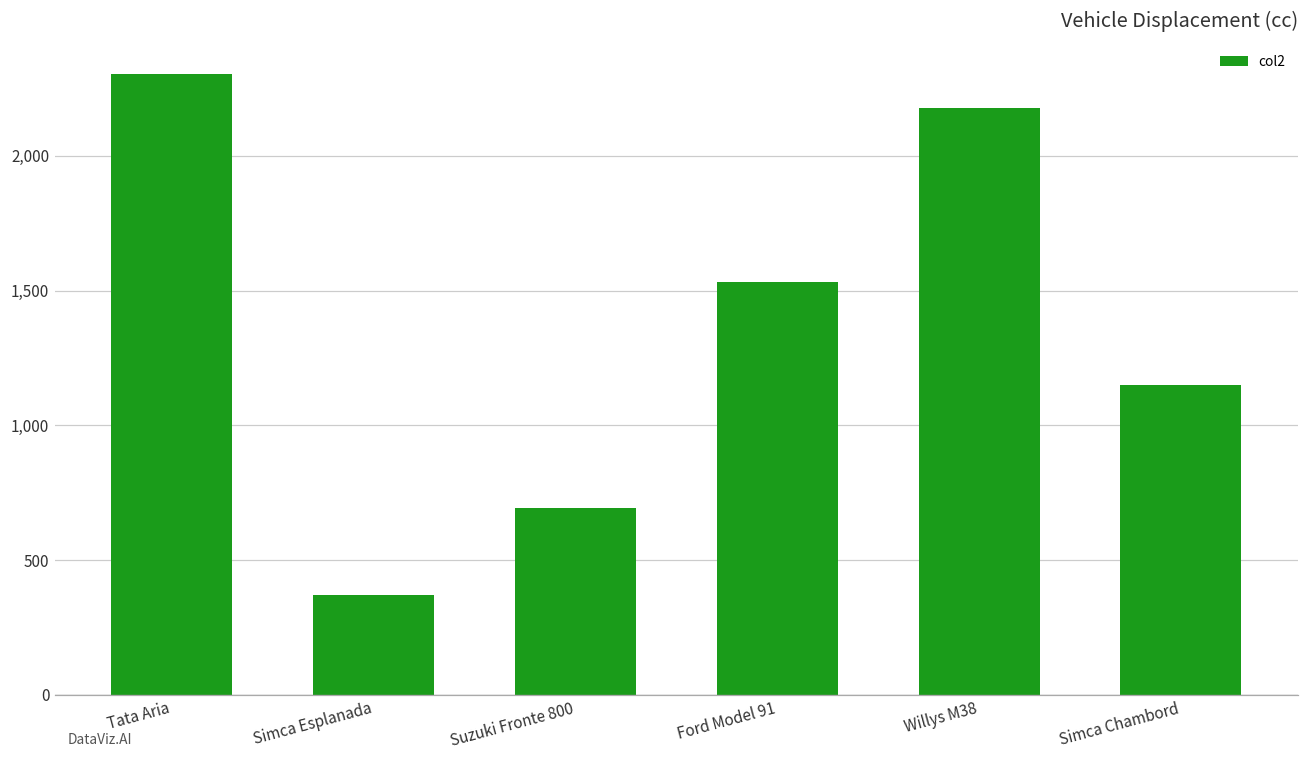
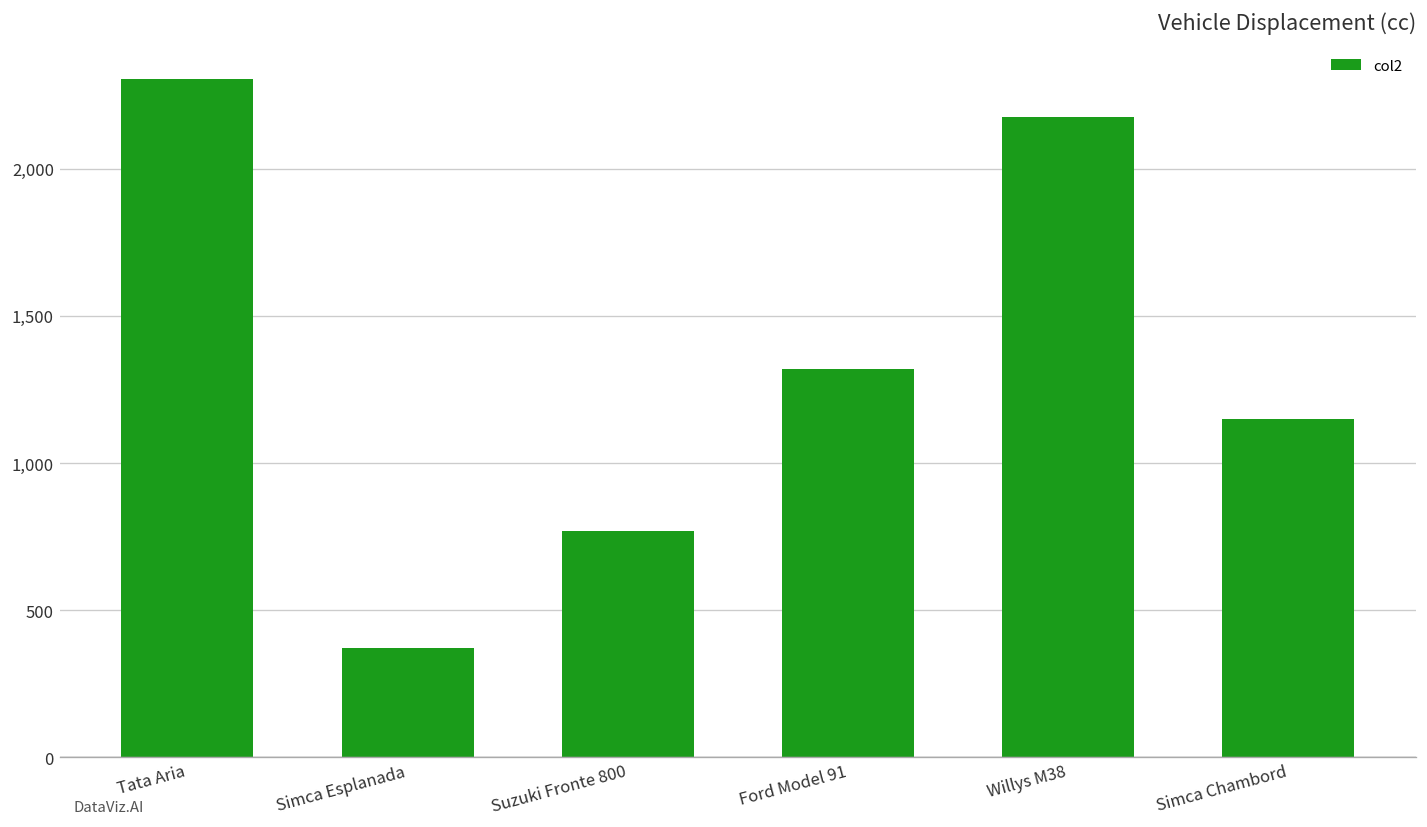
  {
    "Tata Aria": "2,310",
    "Simca Esplanada": "370",
-   "Suzuki Fronte 800": "690",
-   "Ford Model 91": "1,530",
+   "Suzuki Fronte 800": "770",
+   "Ford Model 91": "1,320",
    "Willys M38": "2,180",
    "Simca Chambord": "1,150"
  }
